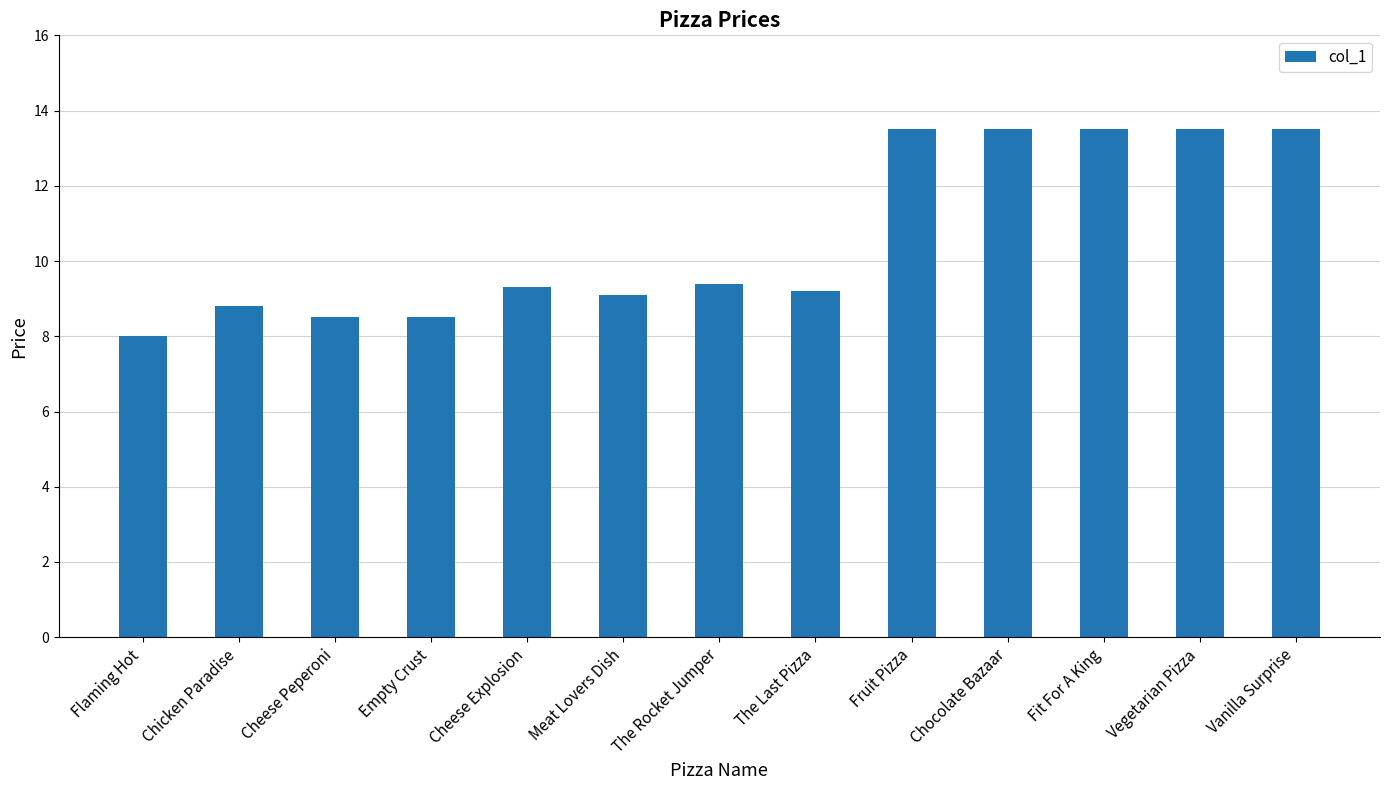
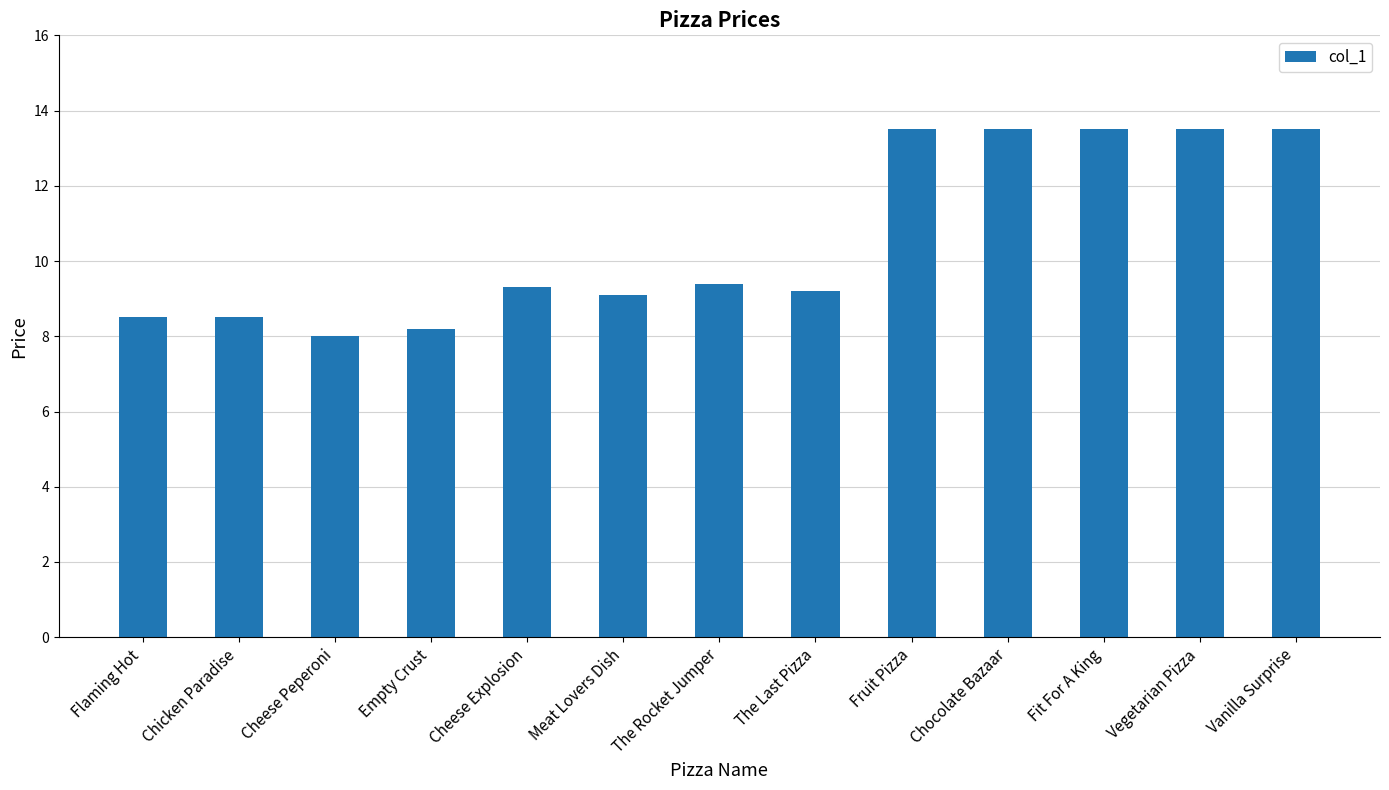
  {
-   "Flaming Hot": 8.0,
-   "Chicken Paradise": 8.8,
-   "Cheese Peperoni": 8.5,
-   "Empty Crust": 8.5,
+   "Flaming Hot": 8.5,
+   "Chicken Paradise": 8.5,
+   "Cheese Peperoni": 8.0,
+   "Empty Crust": 8.2,
    "Cheese Explosion": 9.3,
    "Meat Lovers Dish": 9.1,
    "The Rocket Jumper": 9.4,
    "The Last Pizza": 9.2,
    "Fruit Pizza": 13.5,
    "Chocolate Bazaar": 13.5,
    "Fit For A King": 13.5,
    "Vegetarian Pizza": 13.5,
    "Vanilla Surprise": 13.5
  }
